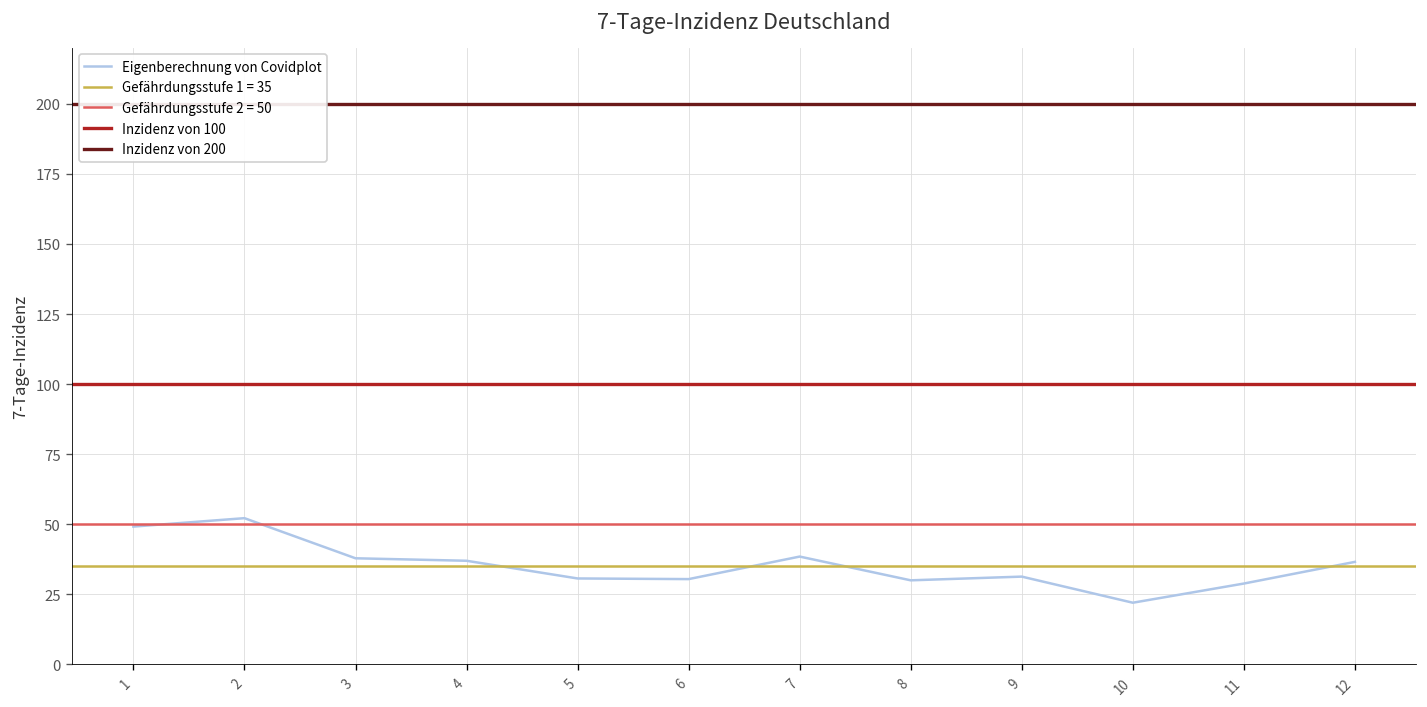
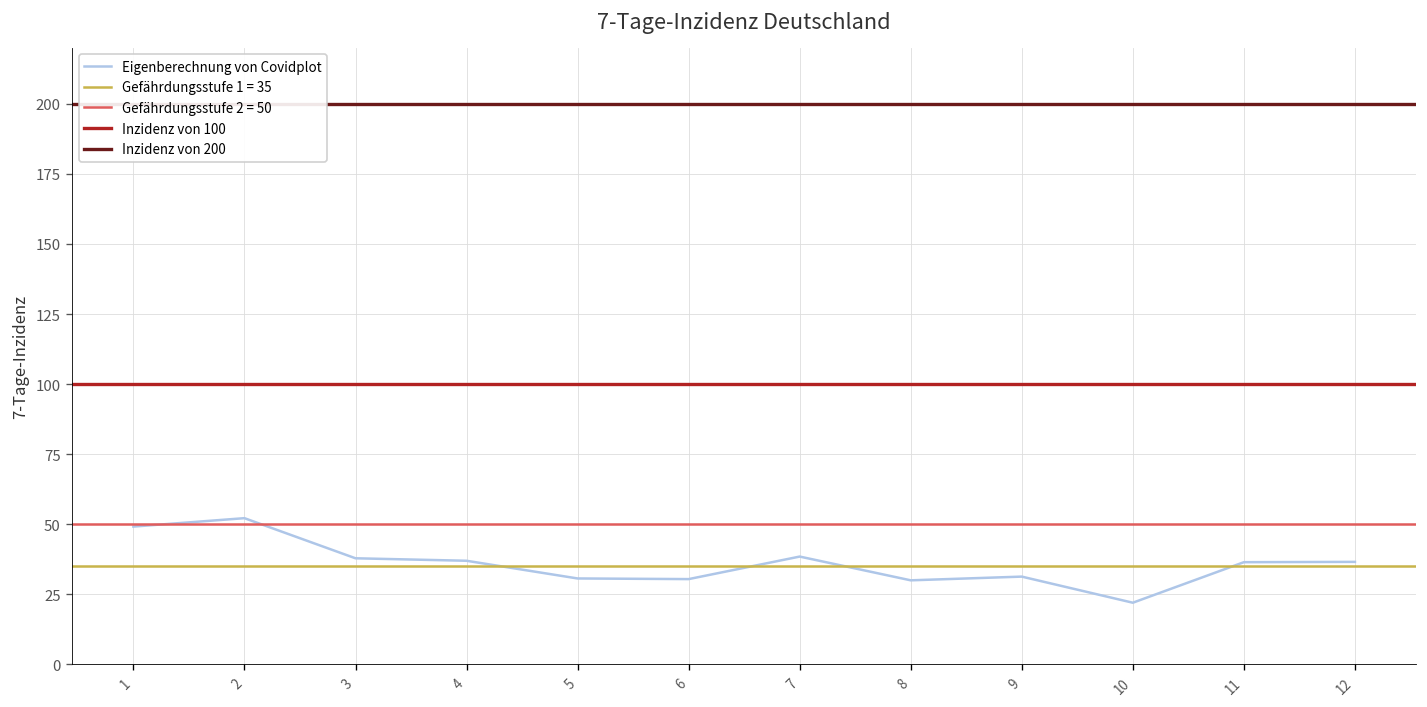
  {
    "1": 49,
    "2": 52,
    "3": 38,
    "4": 37,
    "5": 31,
    "6": 30,
    "7": 38,
    "8": 30,
    "9": 31,
    "10": 22,
-   "11": 29,
+   "11": 36,
    "12": 37
  }
